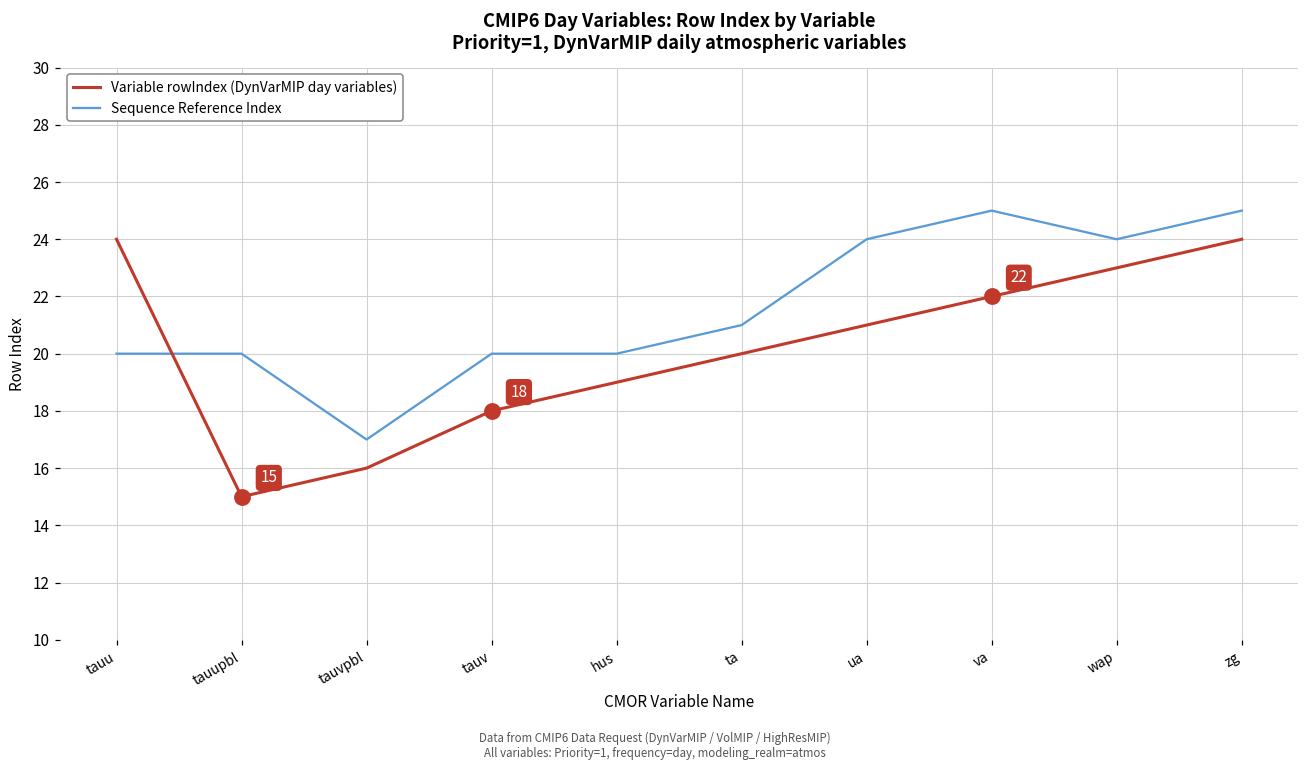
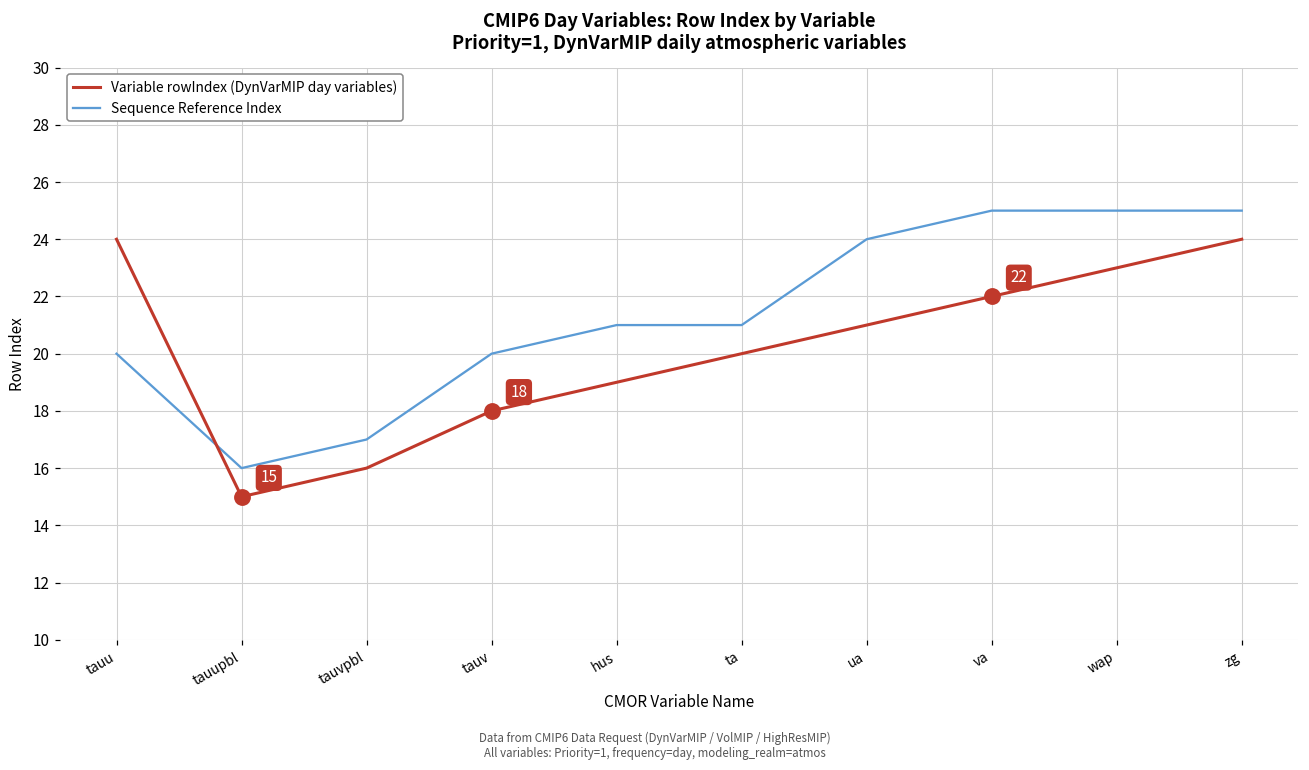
  {
    "Sequence Reference Index": {
      "tauu": 20,
-     "tauupbl": 20,
+     "tauupbl": 16,
      "tauvpbl": 17,
      "tauv": 20,
-     "hus": 20,
+     "hus": 21,
      "ta": 21,
      "ua": 24,
      "va": 25,
-     "wap": 24,
+     "wap": 25,
      "zg": 25
    }
  }
